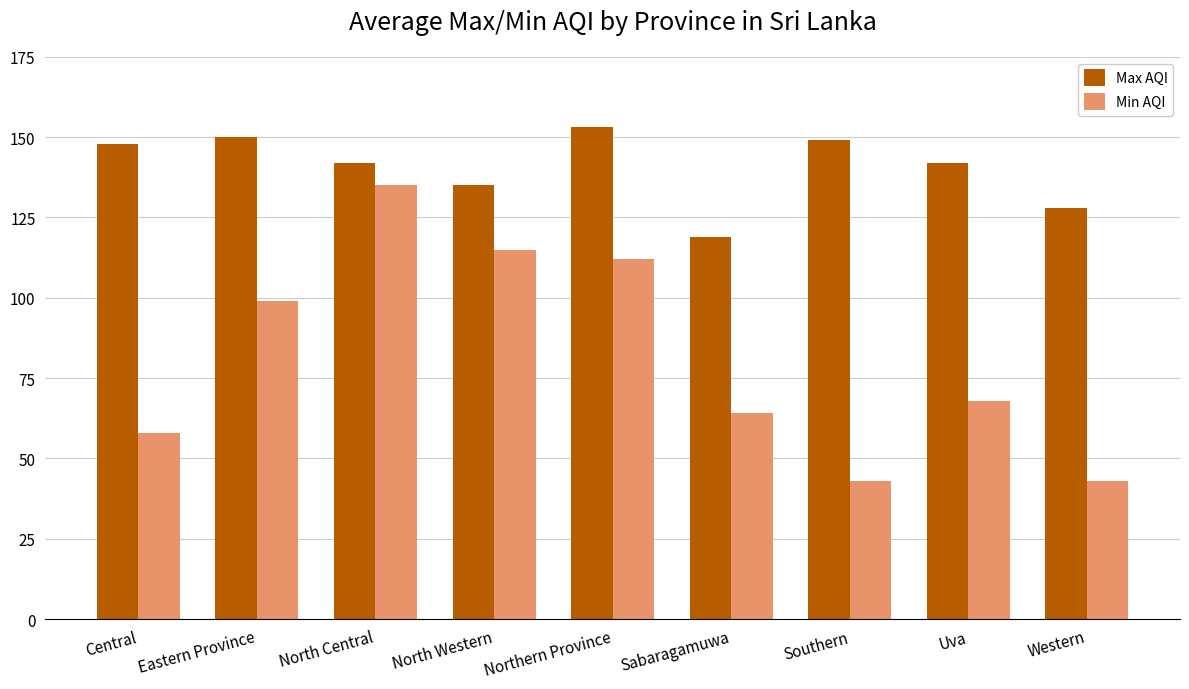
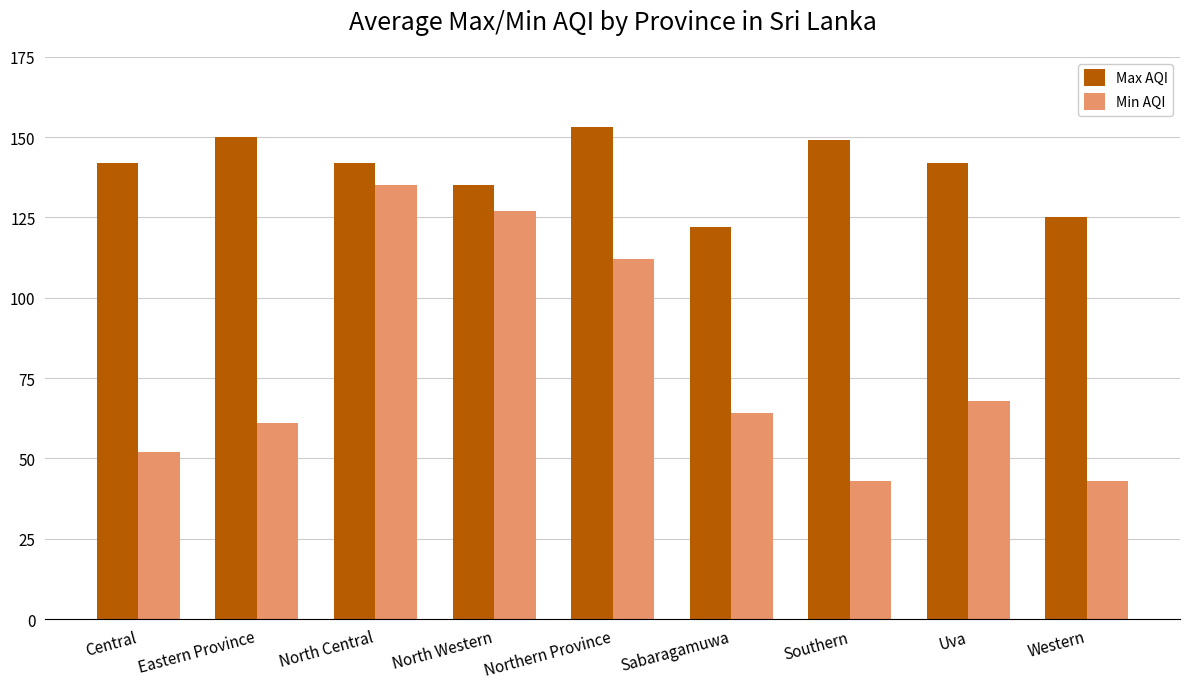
  {
    "Max AQI": {
-     "Central": 148,
+     "Central": 142,
      "Eastern Province": 150,
      "North Central": 142,
      "North Western": 135,
      "Northern Province": 153,
-     "Sabaragamuwa": 119,
+     "Sabaragamuwa": 122,
      "Southern": 149,
      "Uva": 142,
-     "Western": 128
+     "Western": 125
    },
    "Min AQI": {
-     "Central": 58,
-     "Eastern Province": 99,
+     "Central": 52,
+     "Eastern Province": 61,
      "North Central": 135,
-     "North Western": 115,
+     "North Western": 127,
      "Northern Province": 112,
      "Sabaragamuwa": 64,
      "Southern": 43,
      "Uva": 68,
      "Western": 43
    }
  }
